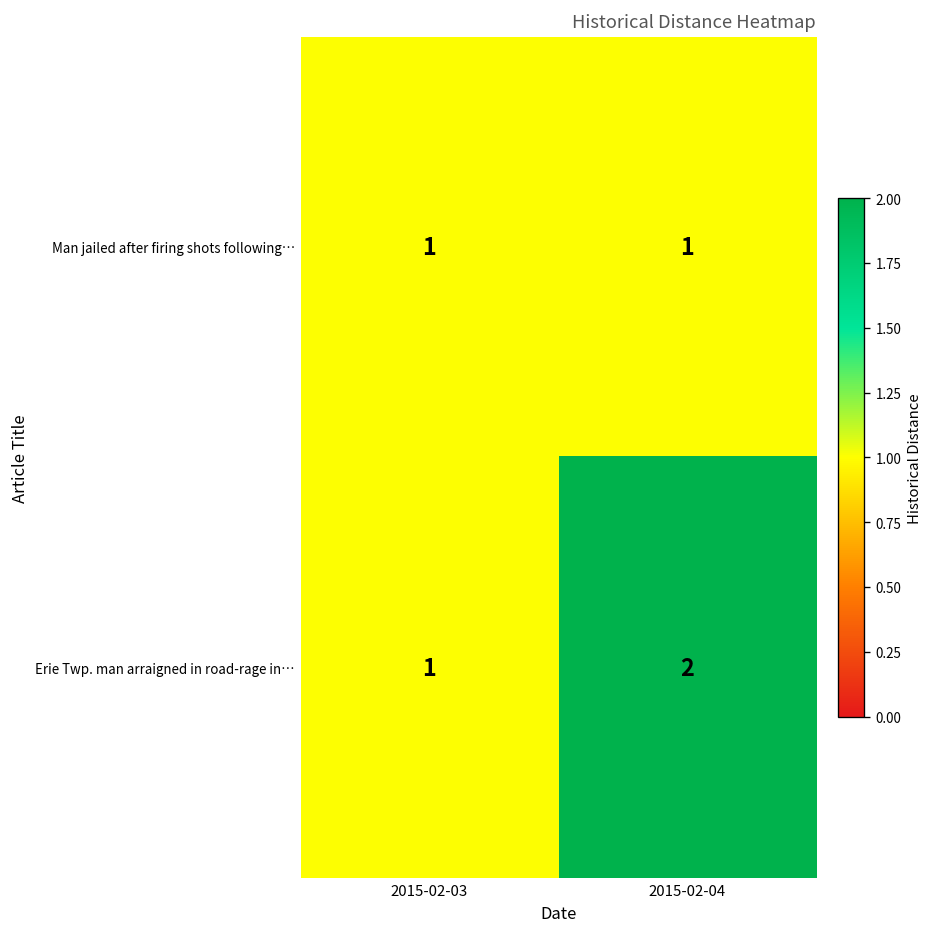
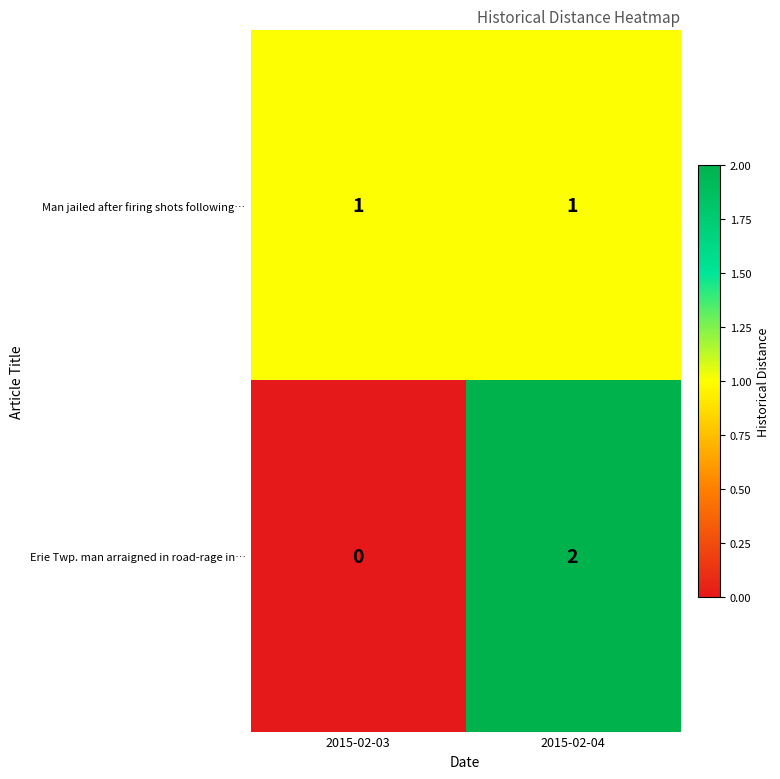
  {
    "Man jailed after firing shots following…": {
      "2015-02-03": 1,
      "2015-02-04": 1
    },
    "Erie Twp. man arraigned in road-rage in…": {
-     "2015-02-03": 1,
+     "2015-02-03": 0,
      "2015-02-04": 2
    }
  }
